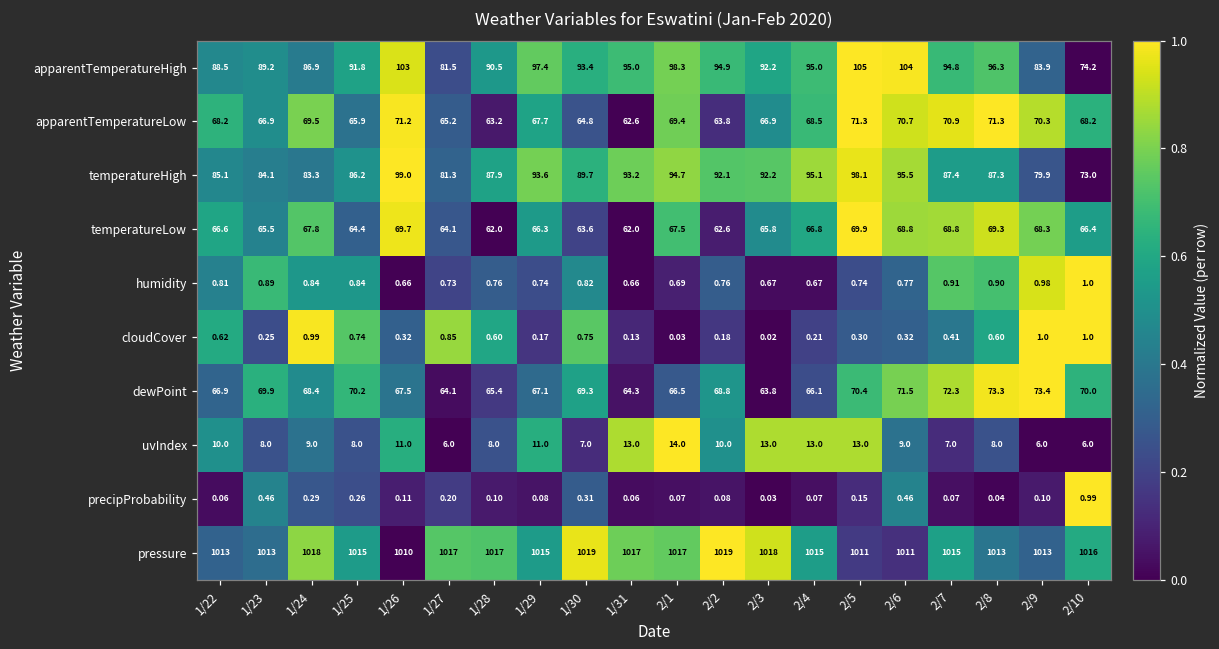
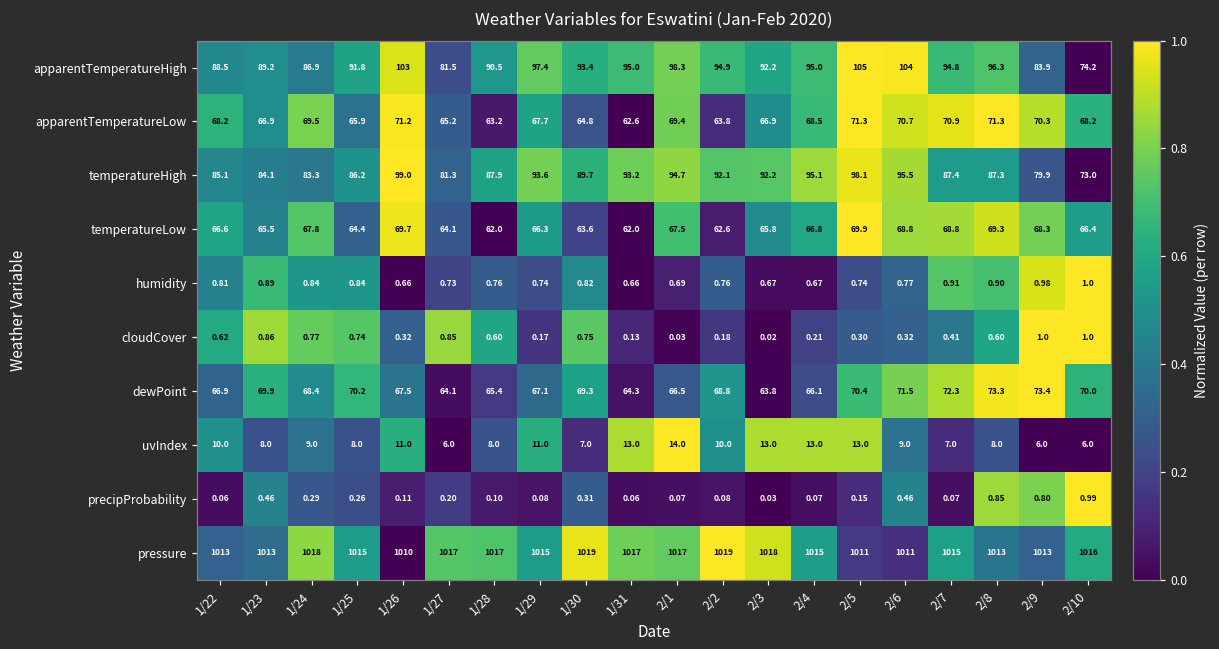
  {
    "apparentTemperatureHigh": {
      "1/22": 88.5,
      "1/23": 89.2,
      "1/24": 86.9,
      "1/25": 91.8,
      "1/26": 103,
      "1/27": 81.5,
      "1/28": 90.5,
      "1/29": 97.4,
      "1/30": 93.4,
      "1/31": 95.0,
      "2/1": 98.3,
      "2/2": 94.9,
      "2/3": 92.2,
      "2/4": 95.0,
      "2/5": 105,
      "2/6": 104,
      "2/7": 94.8,
      "2/8": 96.3,
      "2/9": 83.9,
      "2/10": 74.2
    },
    "apparentTemperatureLow": {
      "1/22": 68.2,
      "1/23": 66.9,
      "1/24": 69.5,
      "1/25": 65.9,
      "1/26": 71.2,
      "1/27": 65.2,
      "1/28": 63.2,
      "1/29": 67.7,
      "1/30": 64.8,
      "1/31": 62.6,
      "2/1": 69.4,
      "2/2": 63.8,
      "2/3": 66.9,
      "2/4": 68.5,
      "2/5": 71.3,
      "2/6": 70.7,
      "2/7": 70.9,
      "2/8": 71.3,
      "2/9": 70.3,
      "2/10": 68.2
    },
    "temperatureHigh": {
      "1/22": 85.1,
      "1/23": 84.1,
      "1/24": 83.3,
      "1/25": 86.2,
      "1/26": 99.0,
      "1/27": 81.3,
      "1/28": 87.9,
      "1/29": 93.6,
      "1/30": 89.7,
      "1/31": 93.2,
      "2/1": 94.7,
      "2/2": 92.1,
      "2/3": 92.2,
      "2/4": 95.1,
      "2/5": 98.1,
      "2/6": 95.5,
      "2/7": 87.4,
      "2/8": 87.3,
      "2/9": 79.9,
      "2/10": 73.0
    },
    "temperatureLow": {
      "1/22": 66.6,
      "1/23": 65.5,
      "1/24": 67.8,
      "1/25": 64.4,
      "1/26": 69.7,
      "1/27": 64.1,
      "1/28": 62.0,
      "1/29": 66.3,
      "1/30": 63.6,
      "1/31": 62.0,
      "2/1": 67.5,
      "2/2": 62.6,
      "2/3": 65.8,
      "2/4": 66.8,
      "2/5": 69.9,
      "2/6": 68.8,
      "2/7": 68.8,
      "2/8": 69.3,
      "2/9": 68.3,
      "2/10": 66.4
    },
    "humidity": {
      "1/22": 0.81,
      "1/23": 0.89,
      "1/24": 0.84,
      "1/25": 0.84,
      "1/26": 0.66,
      "1/27": 0.73,
      "1/28": 0.76,
      "1/29": 0.74,
      "1/30": 0.82,
      "1/31": 0.66,
      "2/1": 0.69,
      "2/2": 0.76,
      "2/3": 0.67,
      "2/4": 0.67,
      "2/5": 0.74,
      "2/6": 0.77,
      "2/7": 0.91,
      "2/8": 0.90,
      "2/9": 0.98,
      "2/10": 1.0
    },
    "cloudCover": {
      "1/22": 0.62,
-     "1/23": 0.25,
-     "1/24": 0.99,
+     "1/23": 0.86,
+     "1/24": 0.77,
      "1/25": 0.74,
      "1/26": 0.32,
      "1/27": 0.85,
      "1/28": 0.60,
      "1/29": 0.17,
      "1/30": 0.75,
      "1/31": 0.13,
      "2/1": 0.03,
      "2/2": 0.18,
      "2/3": 0.02,
      "2/4": 0.21,
      "2/5": 0.30,
      "2/6": 0.32,
      "2/7": 0.41,
      "2/8": 0.60,
      "2/9": 1.0,
      "2/10": 1.0
    },
    "dewPoint": {
      "1/22": 66.9,
      "1/23": 69.9,
      "1/24": 68.4,
      "1/25": 70.2,
      "1/26": 67.5,
      "1/27": 64.1,
      "1/28": 65.4,
      "1/29": 67.1,
      "1/30": 69.3,
      "1/31": 64.3,
      "2/1": 66.5,
      "2/2": 68.8,
      "2/3": 63.8,
      "2/4": 66.1,
      "2/5": 70.4,
      "2/6": 71.5,
      "2/7": 72.3,
      "2/8": 73.3,
      "2/9": 73.4,
      "2/10": 70.0
    },
    "uvIndex": {
      "1/22": 10.0,
      "1/23": 8.0,
      "1/24": 9.0,
      "1/25": 8.0,
      "1/26": 11.0,
      "1/27": 6.0,
      "1/28": 8.0,
      "1/29": 11.0,
      "1/30": 7.0,
      "1/31": 13.0,
      "2/1": 14.0,
      "2/2": 10.0,
      "2/3": 13.0,
      "2/4": 13.0,
      "2/5": 13.0,
      "2/6": 9.0,
      "2/7": 7.0,
      "2/8": 8.0,
      "2/9": 6.0,
      "2/10": 6.0
    },
    "precipProbability": {
      "1/22": 0.06,
      "1/23": 0.46,
      "1/24": 0.29,
      "1/25": 0.26,
      "1/26": 0.11,
      "1/27": 0.20,
      "1/28": 0.10,
      "1/29": 0.08,
      "1/30": 0.31,
      "1/31": 0.06,
      "2/1": 0.07,
      "2/2": 0.08,
      "2/3": 0.03,
      "2/4": 0.07,
      "2/5": 0.15,
      "2/6": 0.46,
      "2/7": 0.07,
-     "2/8": 0.04,
-     "2/9": 0.10,
+     "2/8": 0.85,
+     "2/9": 0.80,
      "2/10": 0.99
    },
    "pressure": {
      "1/22": 1013,
      "1/23": 1013,
      "1/24": 1018,
      "1/25": 1015,
      "1/26": 1010,
      "1/27": 1017,
      "1/28": 1017,
      "1/29": 1015,
      "1/30": 1019,
      "1/31": 1017,
      "2/1": 1017,
      "2/2": 1019,
      "2/3": 1018,
      "2/4": 1015,
      "2/5": 1011,
      "2/6": 1011,
      "2/7": 1015,
      "2/8": 1013,
      "2/9": 1013,
      "2/10": 1016
    }
  }
